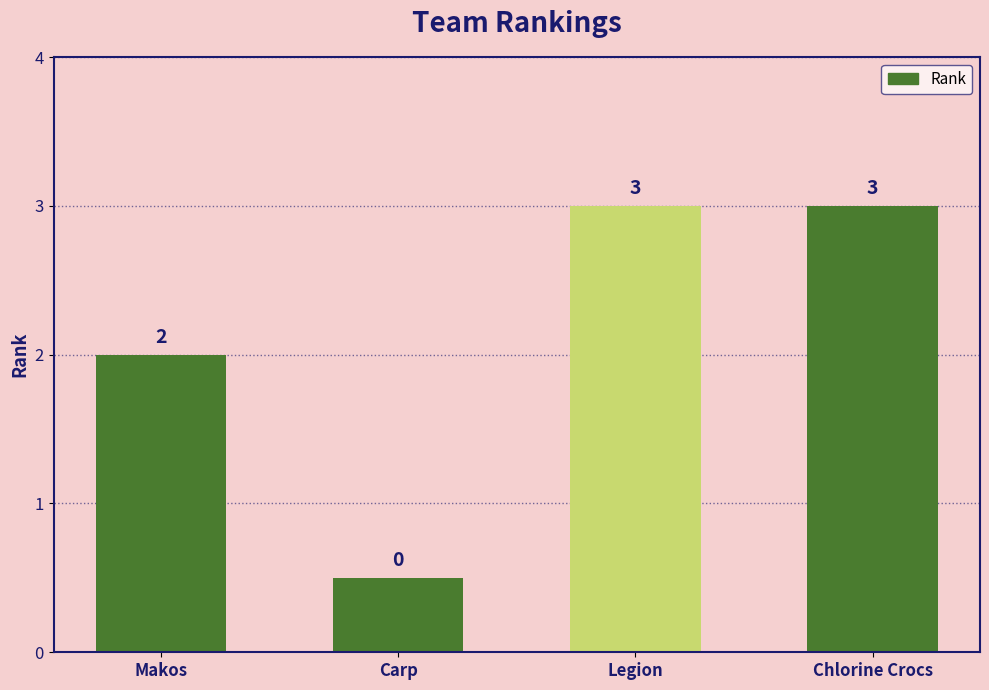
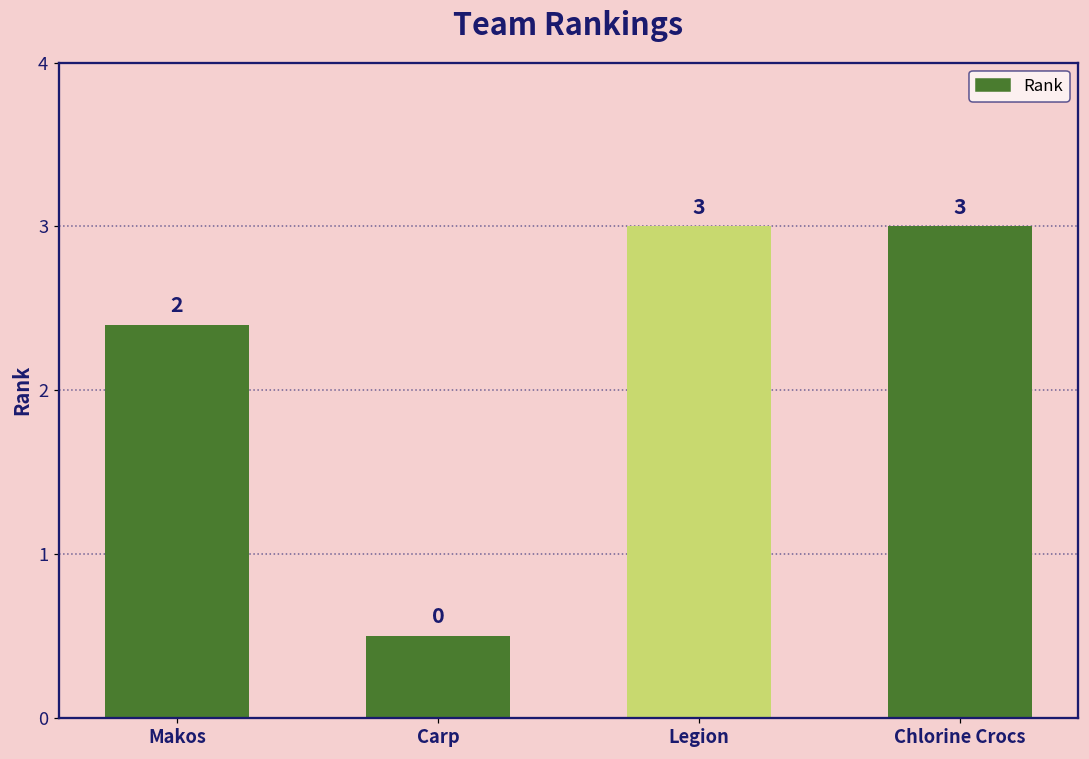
  {
-   "Makos": 2.0
+   "Makos": 2.4
  }
